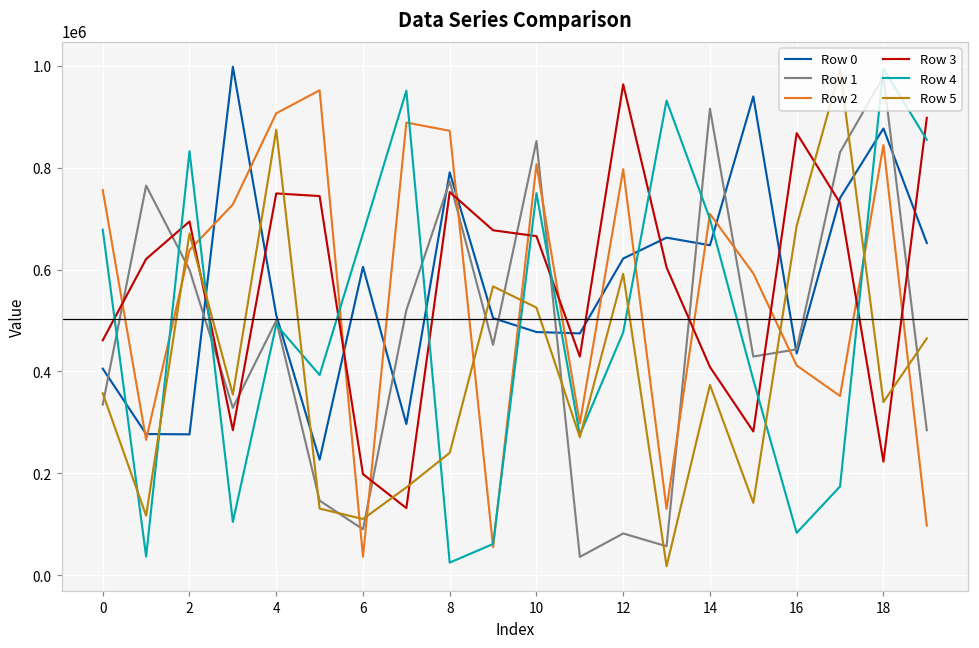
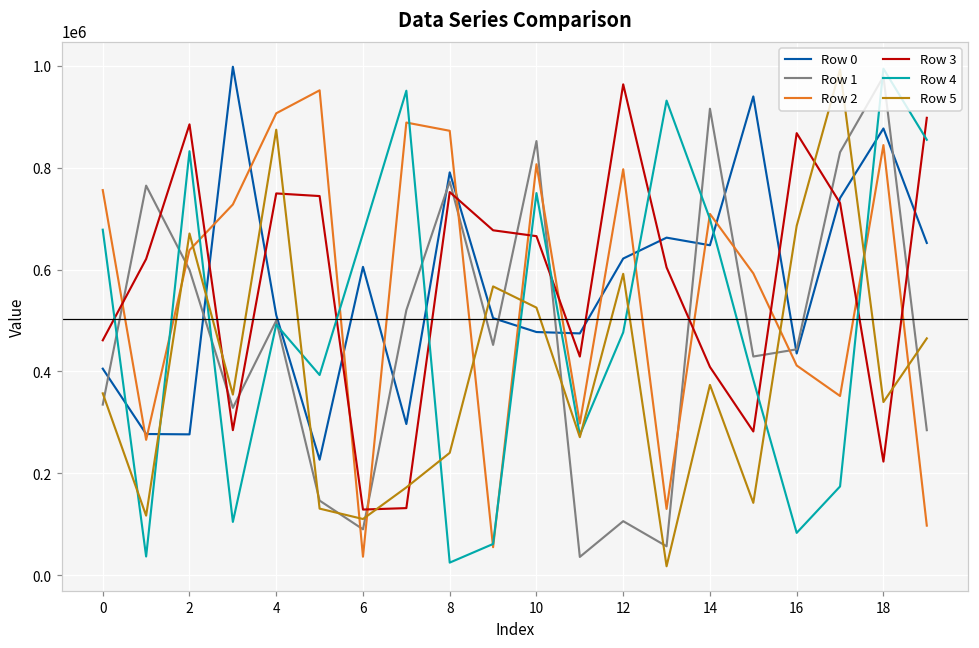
  {
    "Row 0": {
      "0": 410000,
      "2": 280000,
      "4": 510000,
      "6": 610000,
      "8": 790000,
      "10": 480000,
      "12": 620000,
      "14": 650000,
      "16": 440000,
      "18": 880000
    },
    "Row 1": {
      "0": 330000,
      "2": 600000,
      "4": 500000,
      "6": 90000,
      "8": 770000,
      "10": 850000,
-     "12": 80000,
+     "12": 110000,
      "14": 920000,
      "16": 440000
    },
    "Row 3": {
      "0": 460000,
-     "2": 690000,
+     "2": 880000,
      "4": 750000,
-     "6": 200000,
+     "6": 130000,
      "8": 750000,
      "10": 670000,
      "12": 960000,
      "14": 410000,
      "16": 870000,
      "18": 220000
    },
    "Row 4": {
      "0": 680000,
      "2": 830000,
      "4": 490000,
      "6": 670000,
      "8": 20000,
      "10": 750000,
      "12": 480000,
      "14": 700000,
      "16": 80000
    }
  }
